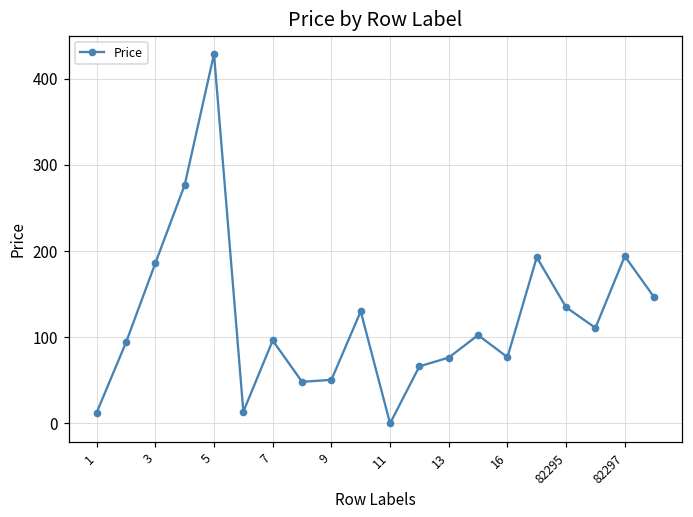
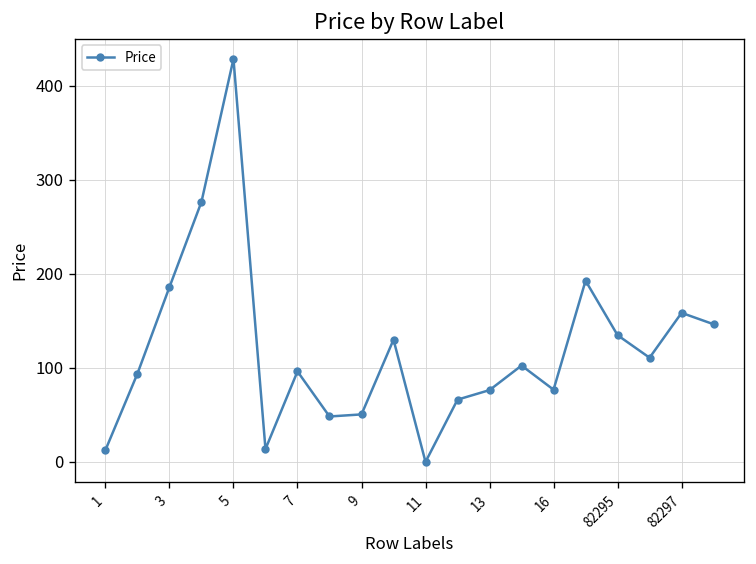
  {
    "16": 80,
    "82295": 130,
-   "82297": 190
+   "82297": 160
  }
